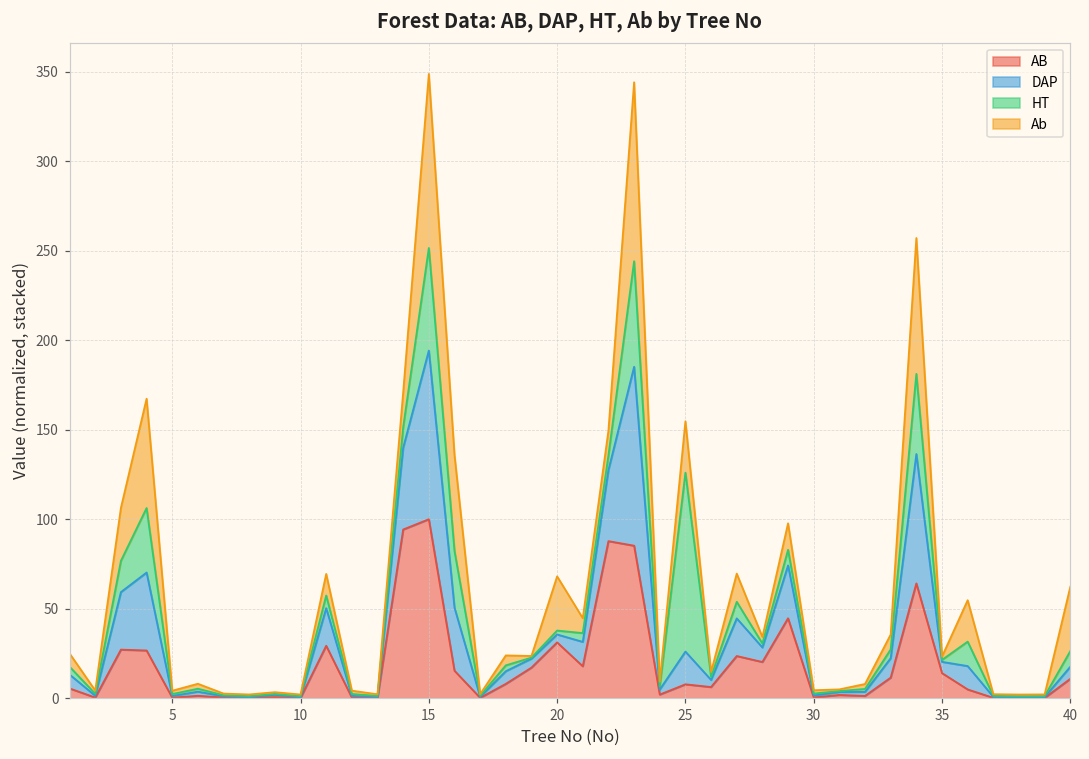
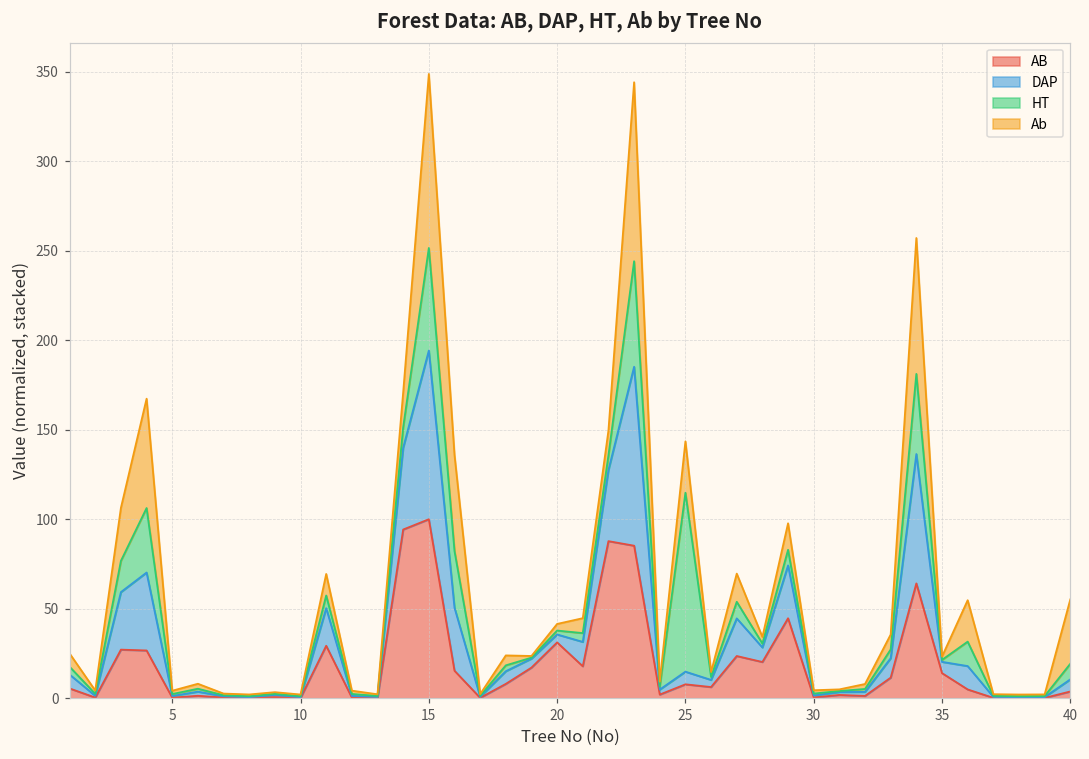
  {
    "AB": {
      "15": 100,
      "20": 31,
      "25": 8,
      "35": 14,
-     "40": 11
+     "40": 4
    },
    "DAP": {
      "15": 94,
      "20": 4,
-     "25": 18,
+     "25": 7,
      "40": 7
    },
    "HT": {
      "15": 57,
      "20": 2,
      "25": 100,
      "40": 9
    },
    "Ab": {
      "5": 2,
      "15": 97,
-     "20": 30,
+     "20": 4,
      "25": 29,
      "30": 2,
      "35": 2,
      "40": 36
    }
  }
